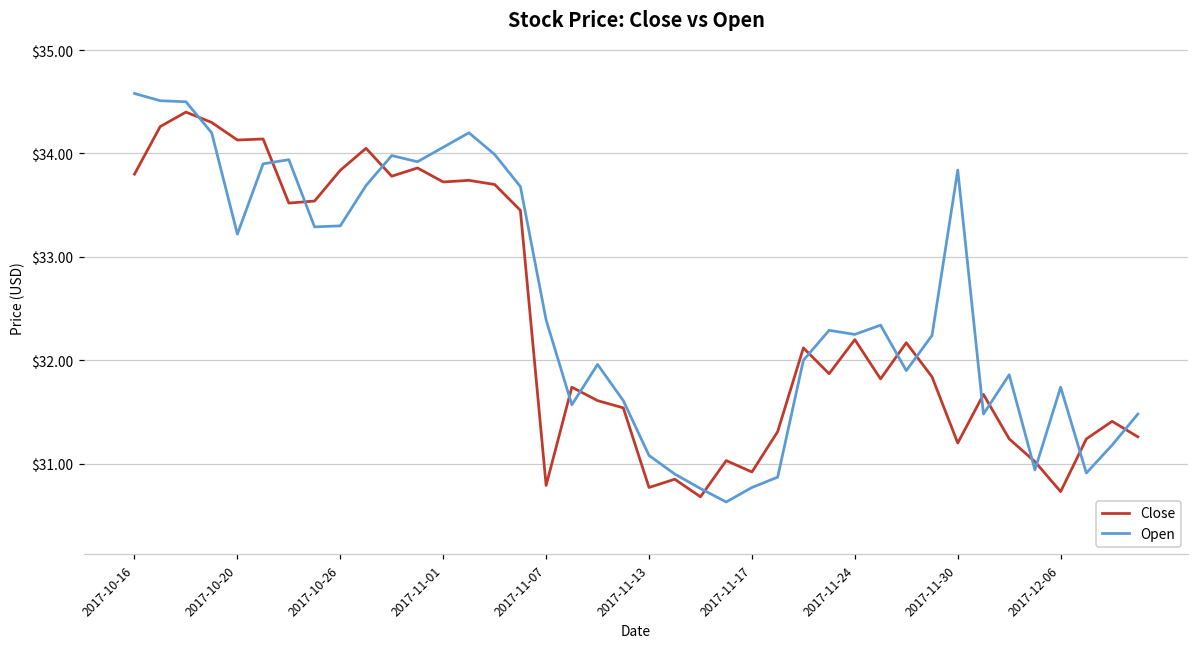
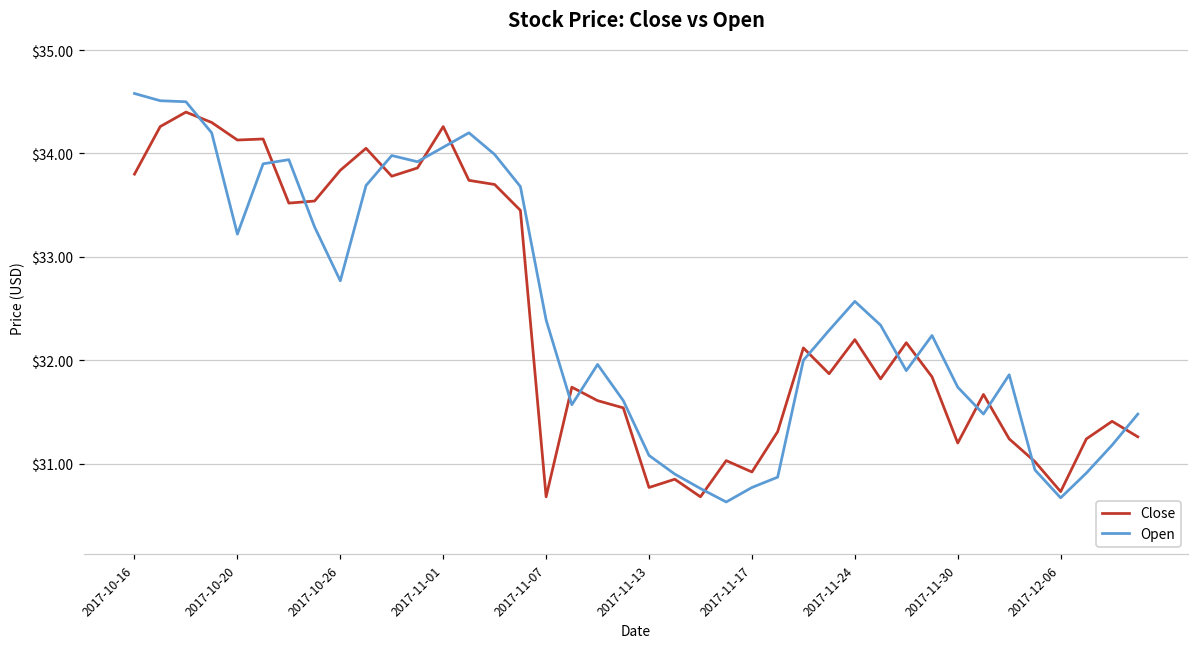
  {
    "Close": {
      "2017-10-16": "$33.8",
      "2017-10-20": "$34.1",
      "2017-10-26": "$33.8",
-     "2017-11-01": "$33.7",
-     "2017-11-07": "$30.8",
+     "2017-11-01": "$34.3",
+     "2017-11-07": "$30.7",
      "2017-11-13": "$30.8",
      "2017-11-17": "$30.9",
      "2017-11-24": "$32.2",
      "2017-11-30": "$31.2",
      "2017-12-06": "$30.7"
    },
    "Open": {
      "2017-10-16": "$34.6",
      "2017-10-20": "$33.2",
-     "2017-10-26": "$33.3",
+     "2017-10-26": "$32.8",
      "2017-11-01": "$34.1",
      "2017-11-07": "$32.4",
      "2017-11-13": "$31.1",
      "2017-11-17": "$30.8",
-     "2017-11-24": "$32.3",
-     "2017-11-30": "$33.8",
-     "2017-12-06": "$31.7"
+     "2017-11-24": "$32.6",
+     "2017-11-30": "$31.7",
+     "2017-12-06": "$30.7"
    }
  }
